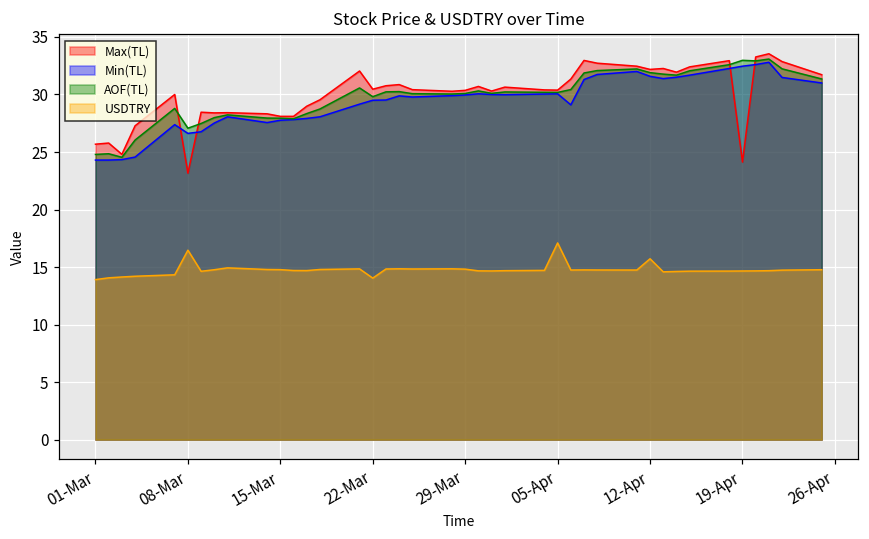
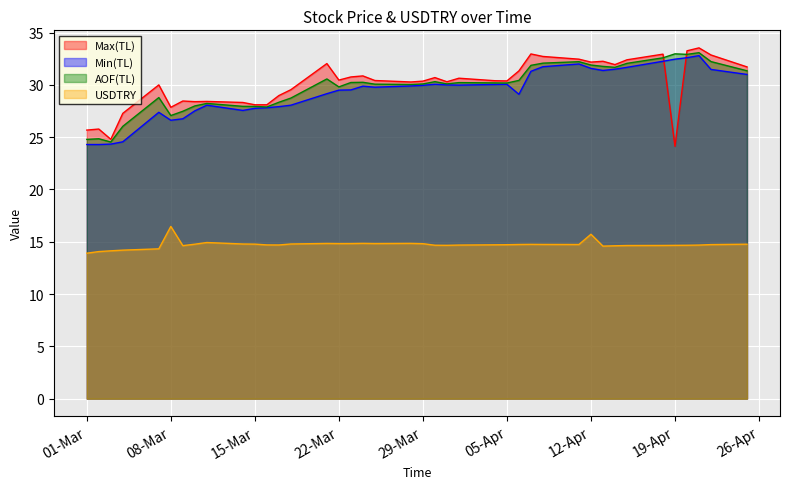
  {
    "Max(TL)": {
      "01-Mar": 25.7,
-     "08-Mar": 23.2,
+     "08-Mar": 27.9,
      "22-Mar": 30.5,
      "29-Mar": 30.4,
      "12-Apr": 32.2,
      "19-Apr": 24.1
    },
    "Min(TL)": {
      "01-Mar": 24.3,
      "08-Mar": 26.6,
      "22-Mar": 29.5,
      "12-Apr": 31.6,
      "19-Apr": 32.5
    },
    "AOF(TL)": {
      "01-Mar": 24.8,
      "08-Mar": 27.1,
      "22-Mar": 29.8,
      "12-Apr": 31.9,
      "19-Apr": 33.0
    },
    "USDTRY": {
      "01-Mar": 13.9,
      "08-Mar": 16.5,
      "15-Mar": 14.8,
-     "22-Mar": 14.0,
+     "22-Mar": 14.8,
      "29-Mar": 14.8,
-     "05-Apr": 17.1,
+     "05-Apr": 14.7,
      "12-Apr": 15.7,
      "19-Apr": 14.7
    }
  }
